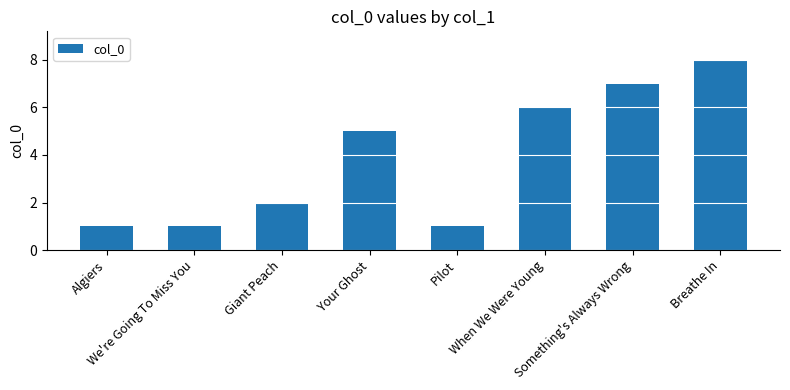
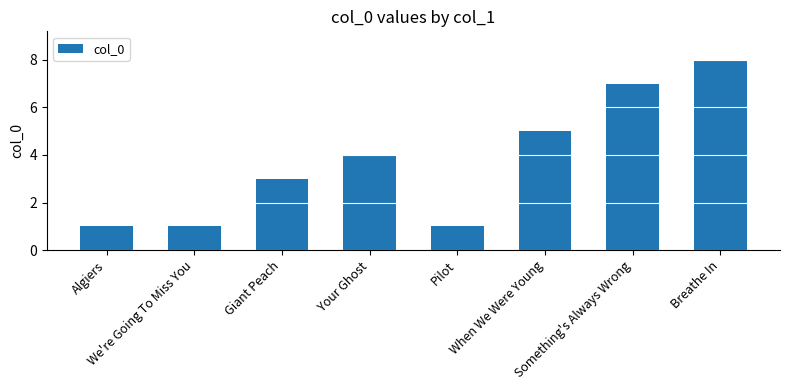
  {
    "Algiers": 1,
    "We're Going To Miss You": 1,
-   "Giant Peach": 2,
-   "Your Ghost": 5,
+   "Giant Peach": 3,
+   "Your Ghost": 4,
    "Pilot": 1,
-   "When We Were Young": 6,
+   "When We Were Young": 5,
    "Something's Always Wrong": 7,
    "Breathe In": 8
  }
